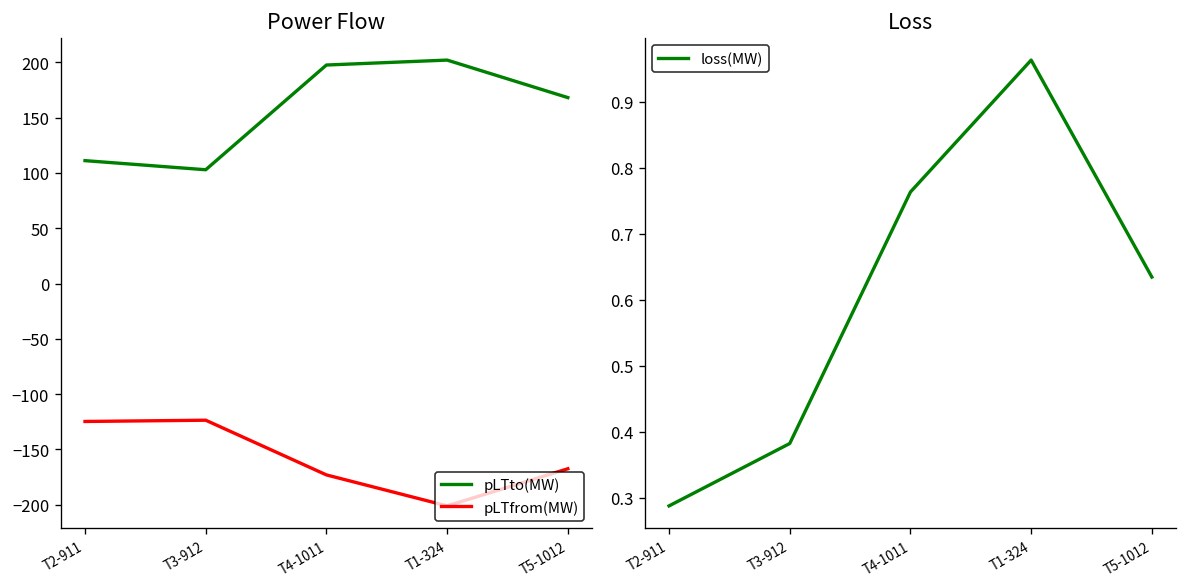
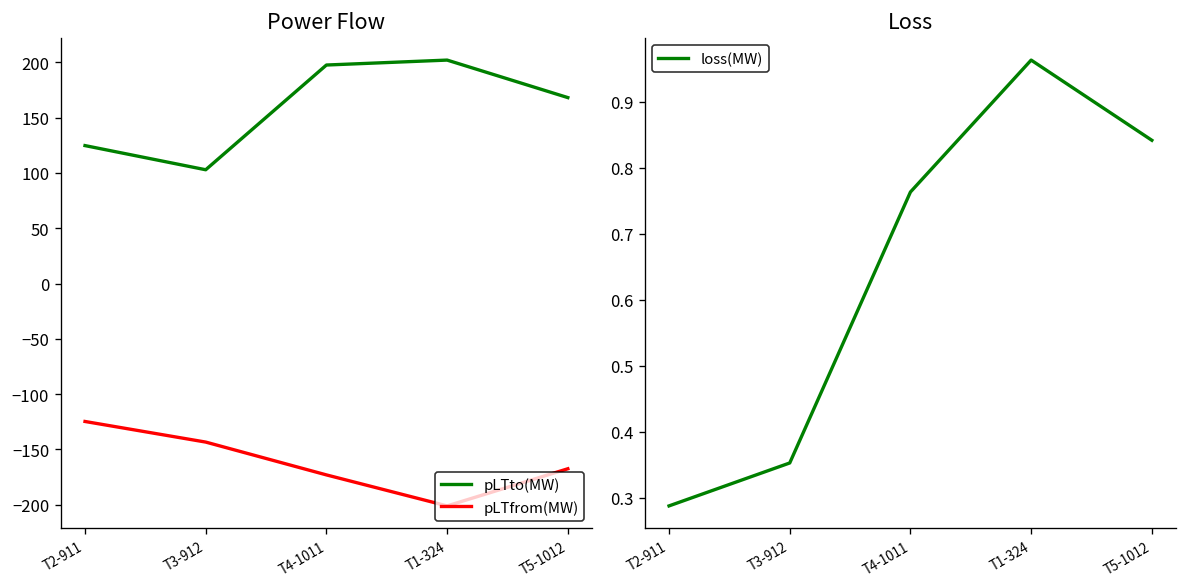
  {
    "Power Flow": {
      "pLTto(MW)": {
-       "T2-911": 110,
+       "T2-911": 120,
        "T3-912": 100,
        "T4-1011": 200,
        "T1-324": 200,
        "T5-1012": 170
      },
      "pLTfrom(MW)": {
        "T2-911": -120,
-       "T3-912": -120,
+       "T3-912": -140,
        "T4-1011": -170,
        "T5-1012": -170
      }
    },
    "Loss": {
      "T2-911": 0.29,
-     "T3-912": 0.38,
+     "T3-912": 0.35,
      "T4-1011": 0.76,
      "T1-324": 0.96,
-     "T5-1012": 0.63
+     "T5-1012": 0.84
    }
  }
